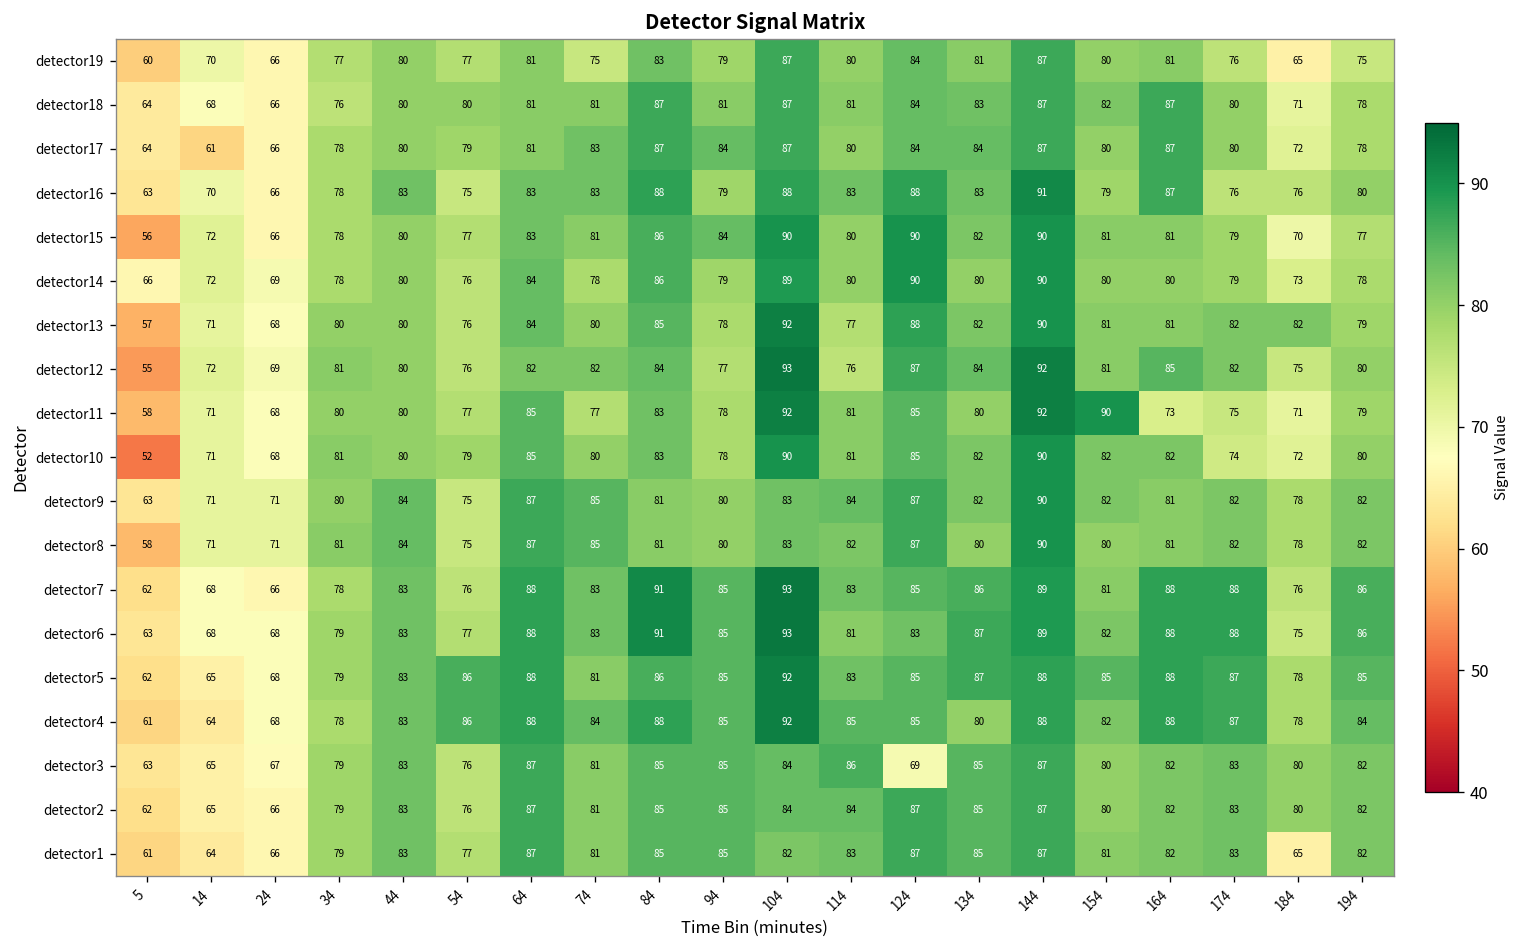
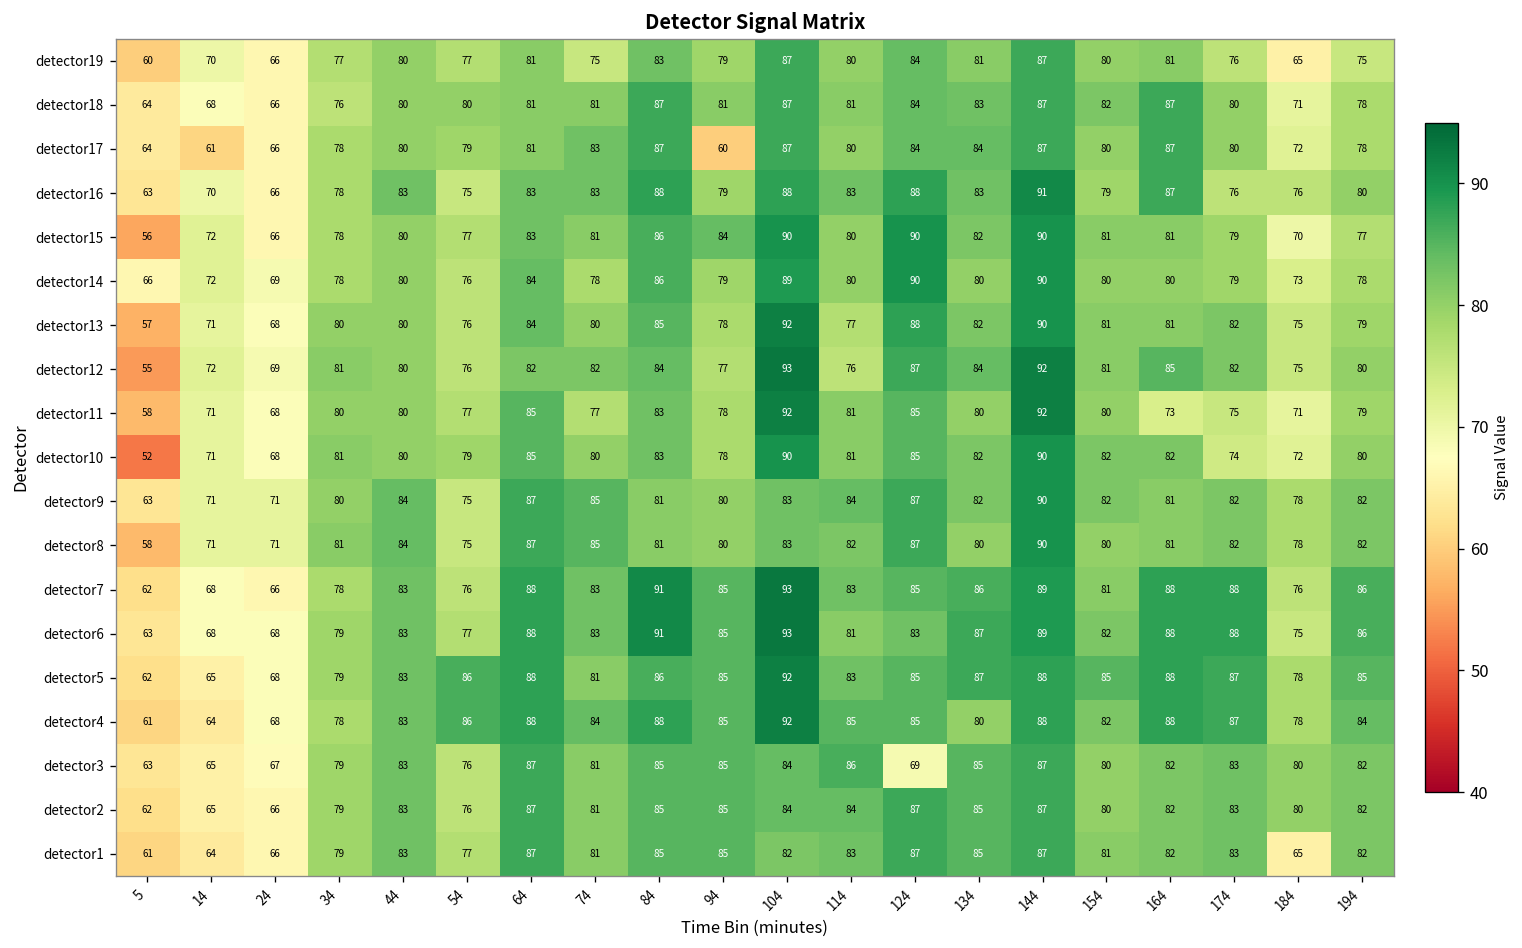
  {
    "detector17": {
      "5": 64,
      "14": 61,
      "24": 66,
      "34": 78,
      "44": 80,
      "54": 79,
      "64": 81,
      "74": 83,
      "84": 87,
-     "94": 84,
+     "94": 60,
      "104": 87,
      "114": 80,
      "124": 84,
      "134": 84,
      "144": 87,
      "154": 80,
      "164": 87,
      "174": 80,
      "184": 72,
      "194": 78
    },
    "detector13": {
      "5": 57,
      "14": 71,
      "24": 68,
      "34": 80,
      "44": 80,
      "54": 76,
      "64": 84,
      "74": 80,
      "84": 85,
      "94": 78,
      "104": 92,
      "114": 77,
      "124": 88,
      "134": 82,
      "144": 90,
      "154": 81,
      "164": 81,
      "174": 82,
-     "184": 82,
+     "184": 75,
      "194": 79
    },
    "detector11": {
      "5": 58,
      "14": 71,
      "24": 68,
      "34": 80,
      "44": 80,
      "54": 77,
      "64": 85,
      "74": 77,
      "84": 83,
      "94": 78,
      "104": 92,
      "114": 81,
      "124": 85,
      "134": 80,
      "144": 92,
-     "154": 90,
+     "154": 80,
      "164": 73,
      "174": 75,
      "184": 71,
      "194": 79
    }
  }
